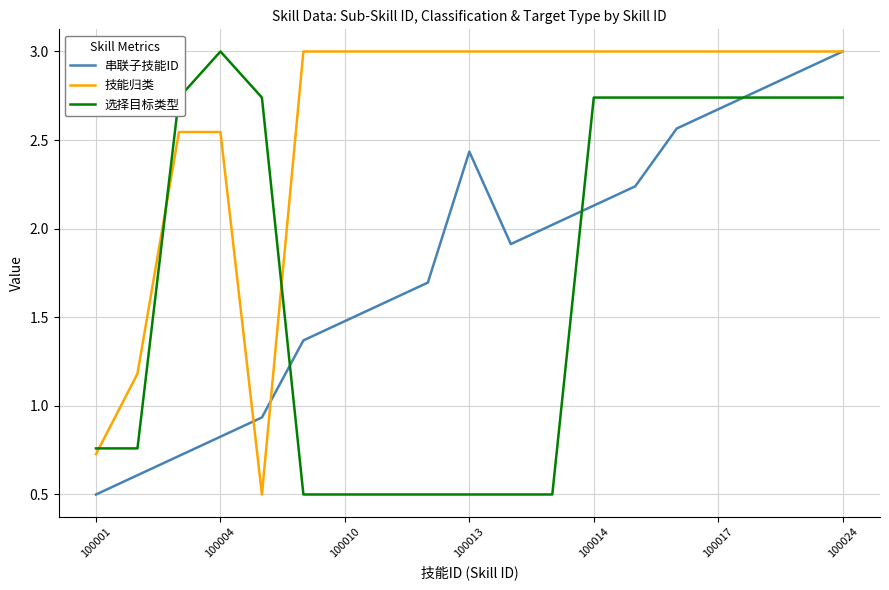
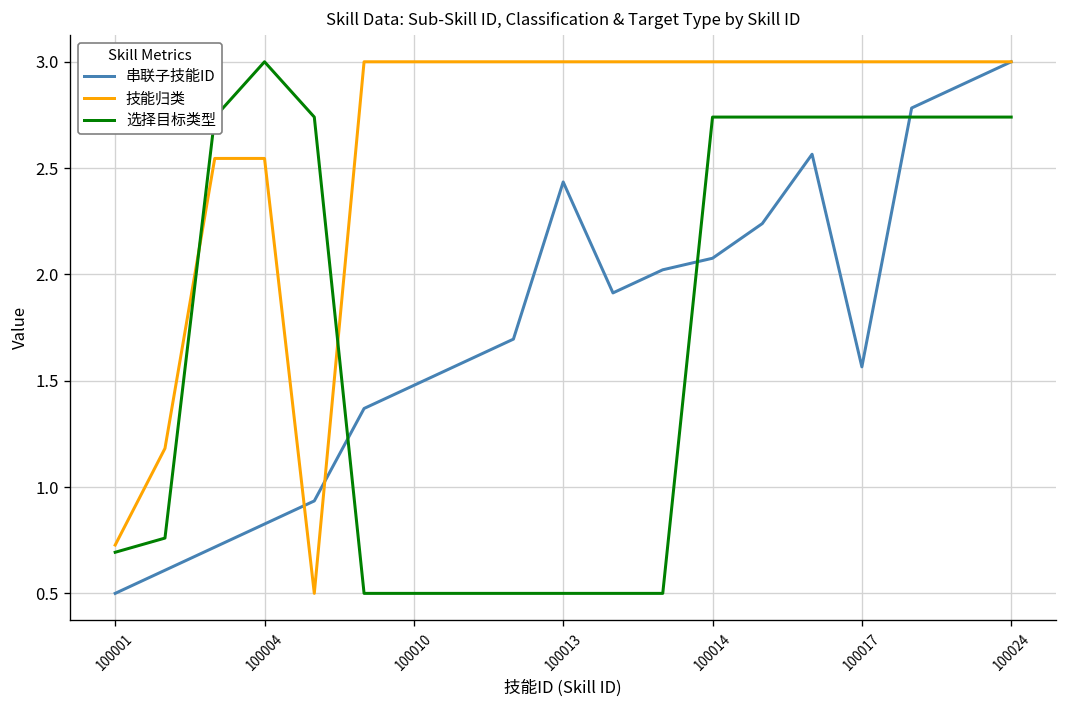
  {
    "串联子技能ID": {
      "100001": 0.50,
      "100004": 0.83,
      "100010": 1.48,
      "100013": 2.43,
-     "100014": 2.13,
-     "100017": 2.67
+     "100014": 2.08,
+     "100017": 1.57
    },
    "技能归类": {
      "100001": 0.73,
      "100004": 2.55,
      "100010": 3.00,
      "100013": 3.00,
      "100014": 3.00,
      "100017": 3.00
    },
    "选择目标类型": {
-     "100001": 0.76,
+     "100001": 0.69,
      "100004": 3.00,
      "100010": 0.50,
      "100013": 0.50,
      "100014": 2.74,
      "100017": 2.74,
      "100024": 2.74
    }
  }
